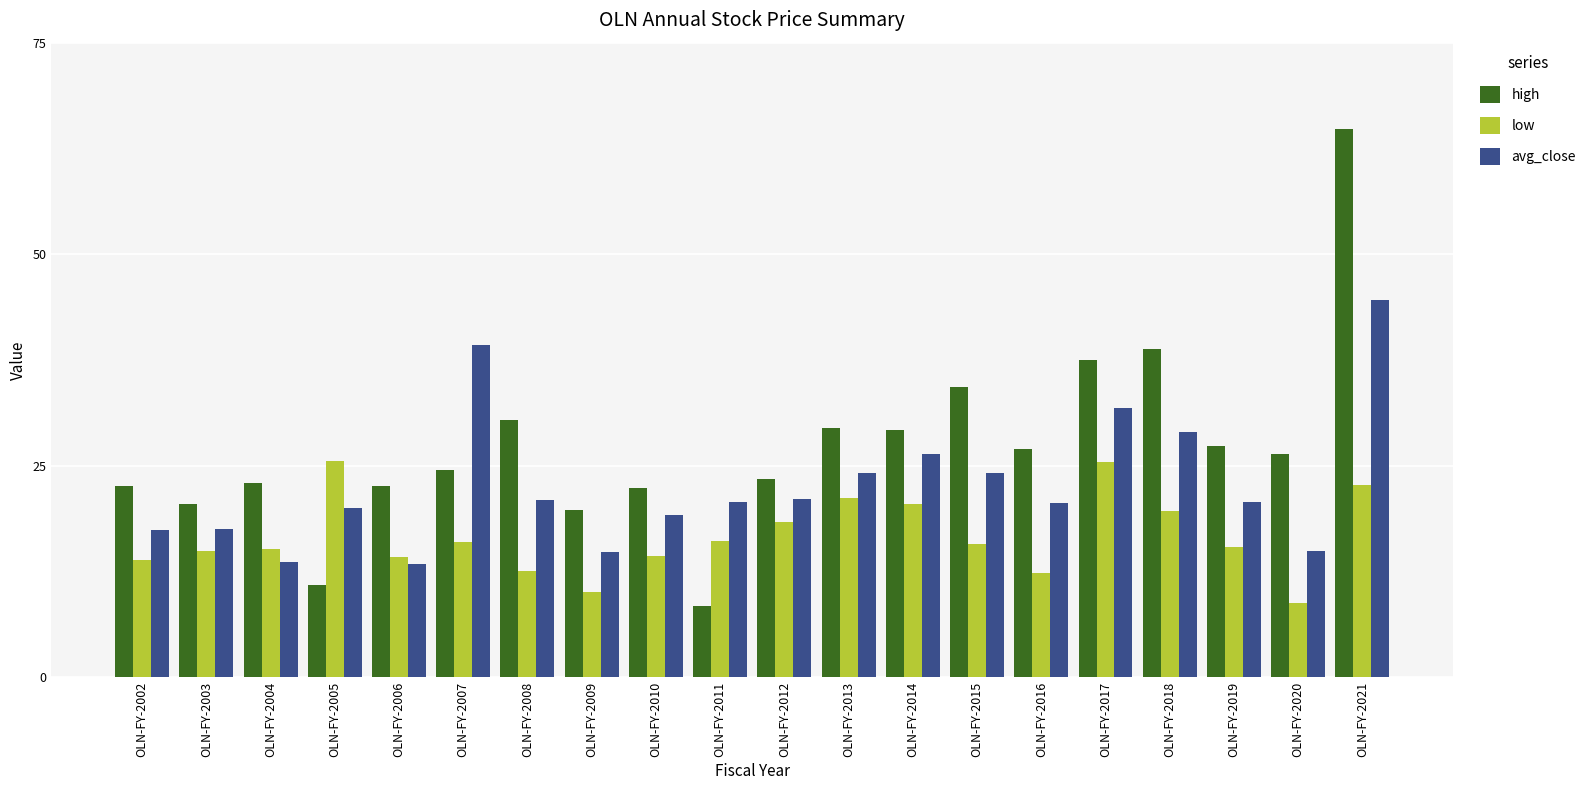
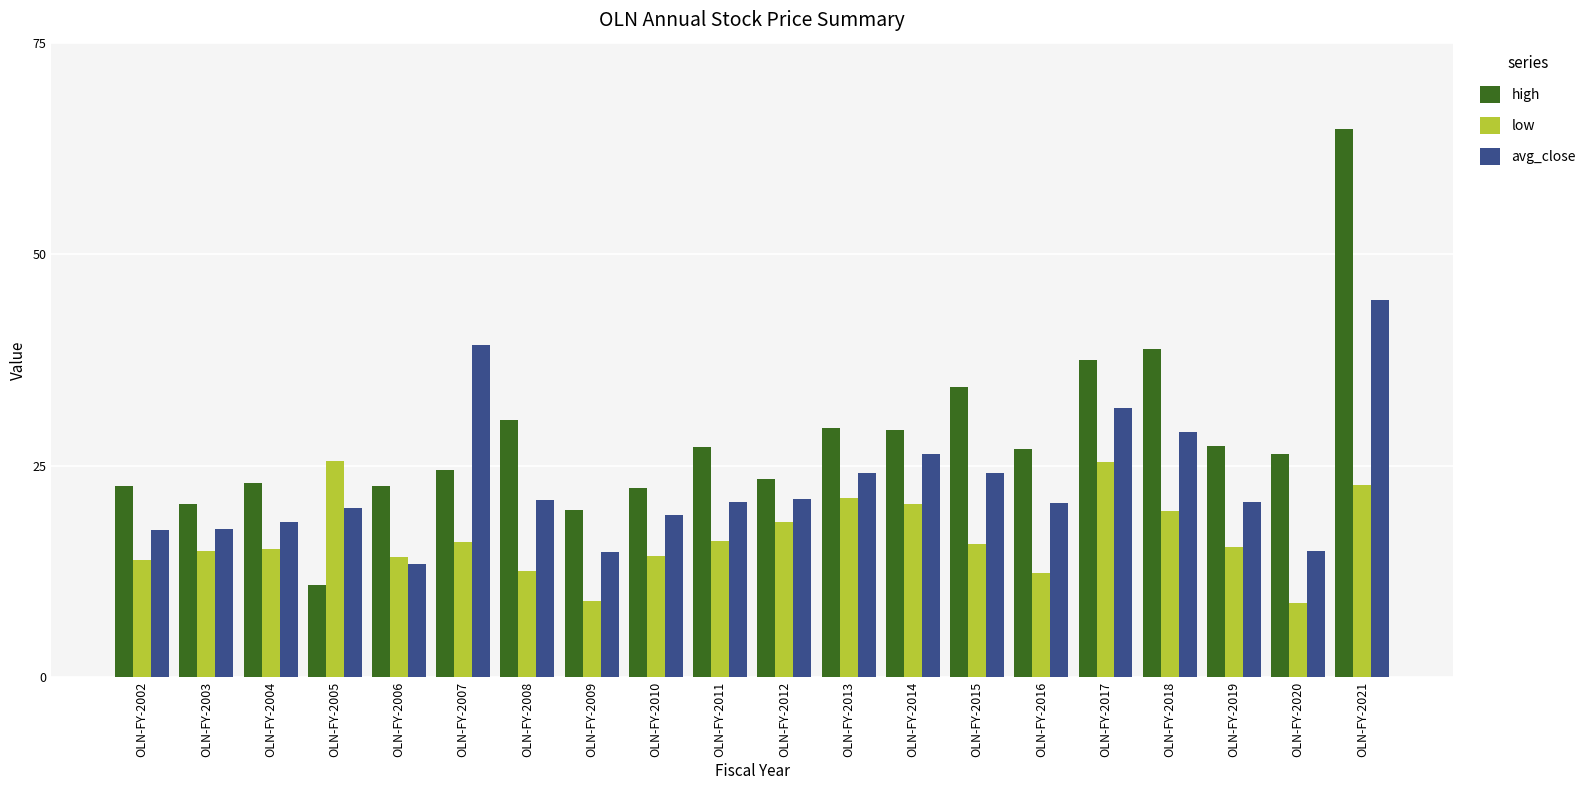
  {
    "high": {
      "OLN-FY-2002": 23,
      "OLN-FY-2003": 21,
      "OLN-FY-2004": 23,
      "OLN-FY-2005": 11,
      "OLN-FY-2006": 23,
      "OLN-FY-2007": 25,
      "OLN-FY-2008": 30,
      "OLN-FY-2009": 20,
      "OLN-FY-2010": 22,
-     "OLN-FY-2011": 8,
+     "OLN-FY-2011": 27,
      "OLN-FY-2012": 23,
      "OLN-FY-2013": 30,
      "OLN-FY-2014": 29,
      "OLN-FY-2015": 34,
      "OLN-FY-2016": 27,
      "OLN-FY-2017": 38,
      "OLN-FY-2018": 39,
      "OLN-FY-2019": 27,
      "OLN-FY-2020": 26,
      "OLN-FY-2021": 65
    },
    "low": {
      "OLN-FY-2002": 14,
      "OLN-FY-2003": 15,
      "OLN-FY-2004": 15,
      "OLN-FY-2005": 26,
      "OLN-FY-2006": 14,
      "OLN-FY-2007": 16,
      "OLN-FY-2008": 13,
-     "OLN-FY-2009": 10,
+     "OLN-FY-2009": 9,
      "OLN-FY-2010": 14,
      "OLN-FY-2011": 16,
      "OLN-FY-2012": 18,
      "OLN-FY-2013": 21,
      "OLN-FY-2014": 20,
      "OLN-FY-2015": 16,
      "OLN-FY-2016": 12,
      "OLN-FY-2017": 25,
      "OLN-FY-2018": 20,
      "OLN-FY-2019": 15,
      "OLN-FY-2020": 9,
      "OLN-FY-2021": 23
    },
    "avg_close": {
      "OLN-FY-2002": 17,
      "OLN-FY-2003": 17,
-     "OLN-FY-2004": 14,
+     "OLN-FY-2004": 18,
      "OLN-FY-2005": 20,
      "OLN-FY-2006": 13,
      "OLN-FY-2007": 39,
      "OLN-FY-2008": 21,
      "OLN-FY-2009": 15,
      "OLN-FY-2010": 19,
      "OLN-FY-2011": 21,
      "OLN-FY-2012": 21,
      "OLN-FY-2013": 24,
      "OLN-FY-2014": 26,
      "OLN-FY-2015": 24,
      "OLN-FY-2016": 21,
      "OLN-FY-2017": 32,
      "OLN-FY-2018": 29,
      "OLN-FY-2019": 21,
      "OLN-FY-2020": 15,
      "OLN-FY-2021": 45
    }
  }
